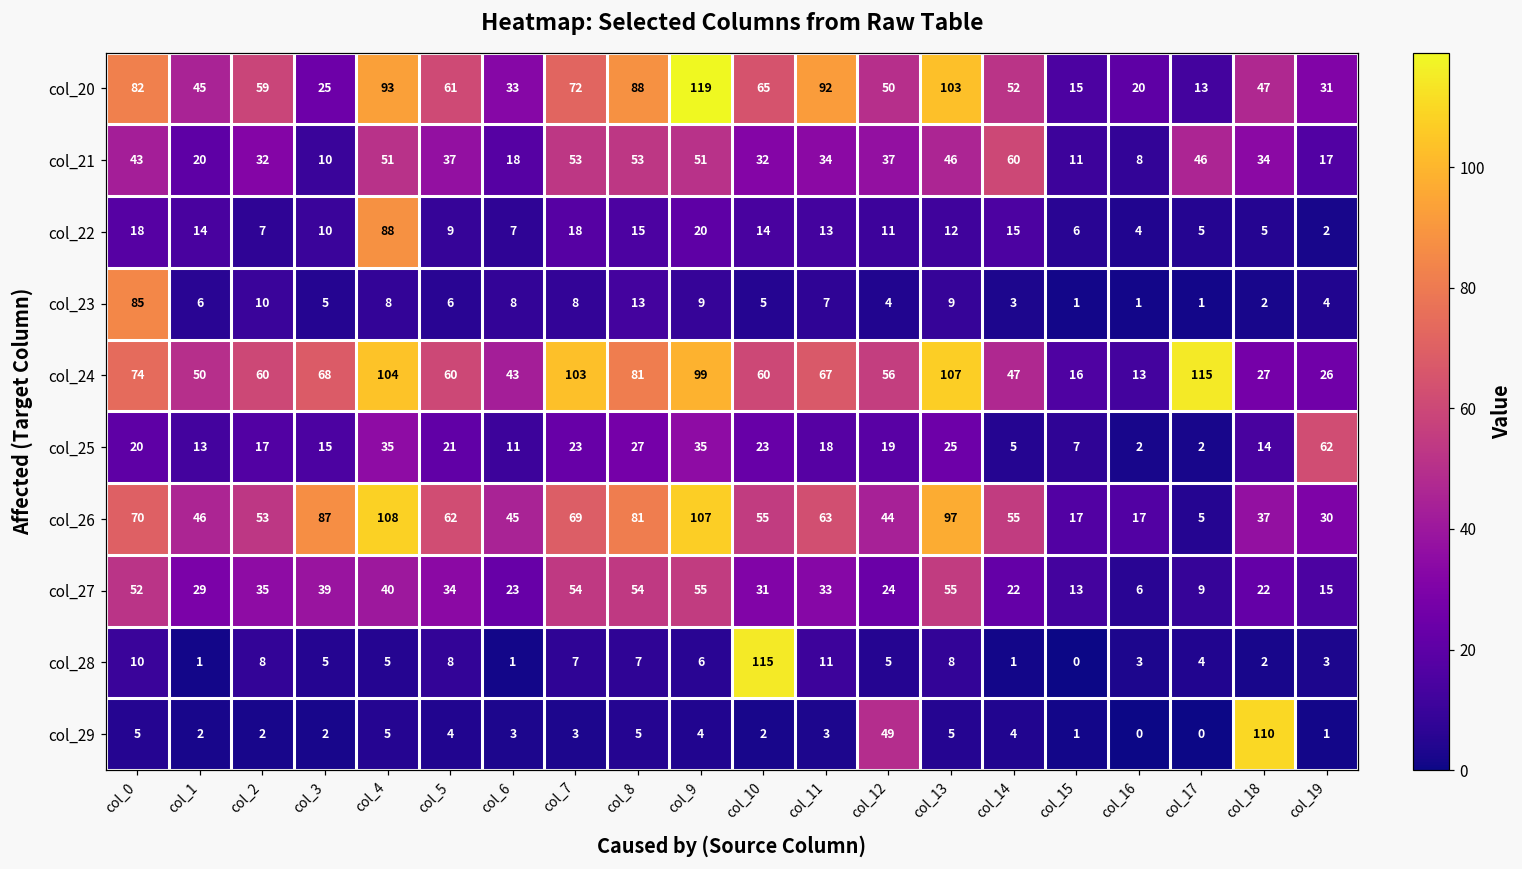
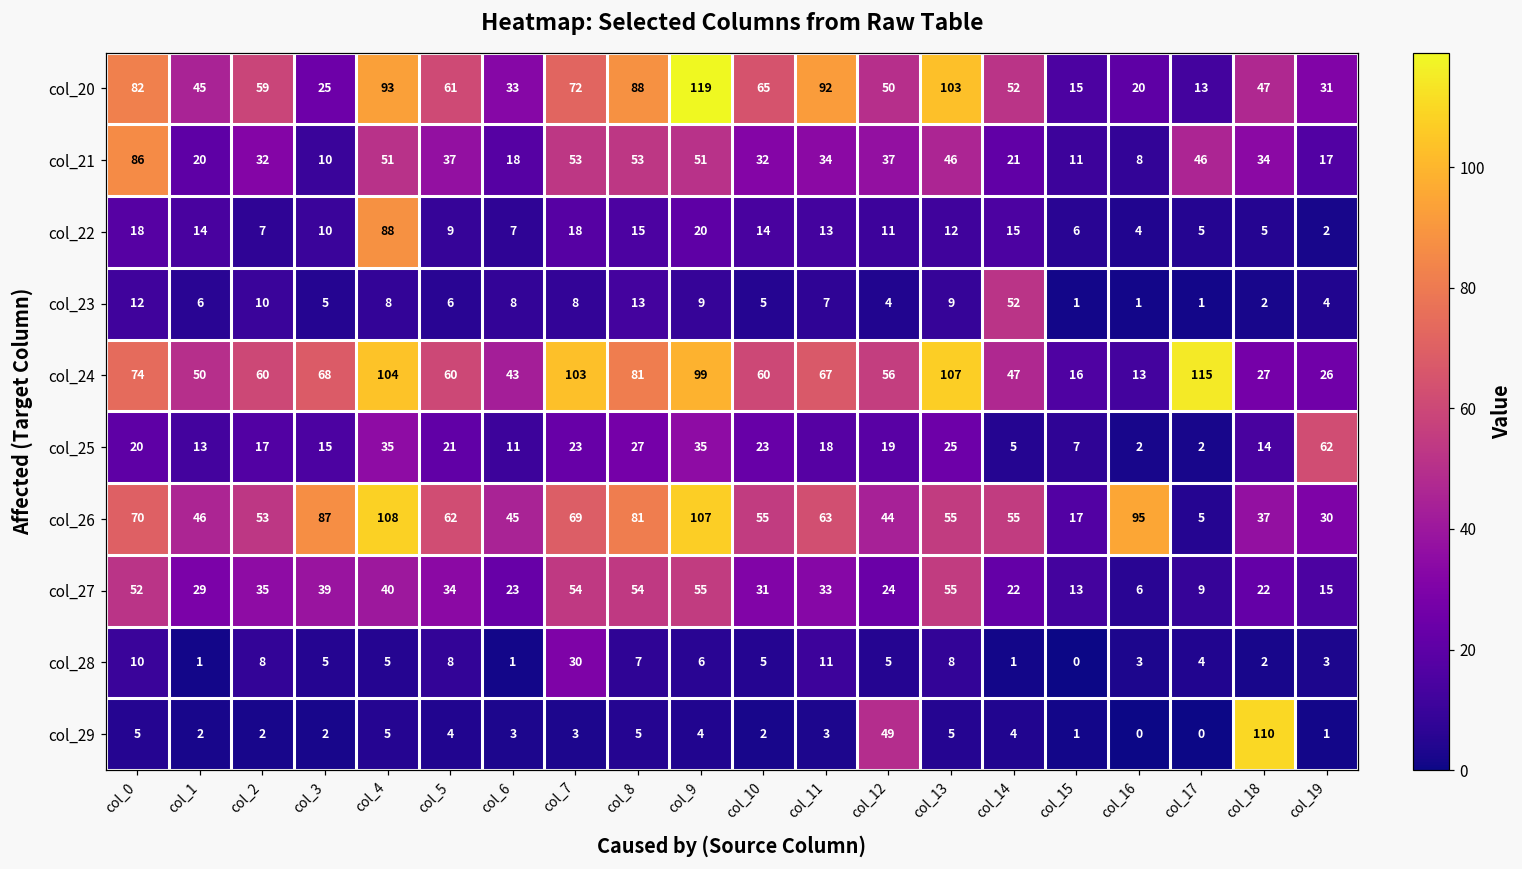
  {
    "col_20": {
      "col_0": 82,
      "col_1": 45,
      "col_2": 59,
      "col_3": 25,
      "col_4": 93,
      "col_5": 61,
      "col_6": 33,
      "col_7": 72,
      "col_8": 88,
      "col_9": 119,
      "col_10": 65,
      "col_11": 92,
      "col_12": 50,
      "col_13": 103,
      "col_14": 52,
      "col_15": 15,
      "col_16": 20,
      "col_17": 13,
      "col_18": 47,
      "col_19": 31
    },
    "col_21": {
-     "col_0": 43,
+     "col_0": 86,
      "col_1": 20,
      "col_2": 32,
      "col_3": 10,
      "col_4": 51,
      "col_5": 37,
      "col_6": 18,
      "col_7": 53,
      "col_8": 53,
      "col_9": 51,
      "col_10": 32,
      "col_11": 34,
      "col_12": 37,
      "col_13": 46,
-     "col_14": 60,
+     "col_14": 21,
      "col_15": 11,
      "col_16": 8,
      "col_17": 46,
      "col_18": 34,
      "col_19": 17
    },
    "col_22": {
      "col_0": 18,
      "col_1": 14,
      "col_2": 7,
      "col_3": 10,
      "col_4": 88,
      "col_5": 9,
      "col_6": 7,
      "col_7": 18,
      "col_8": 15,
      "col_9": 20,
      "col_10": 14,
      "col_11": 13,
      "col_12": 11,
      "col_13": 12,
      "col_14": 15,
      "col_15": 6,
      "col_16": 4,
      "col_17": 5,
      "col_18": 5,
      "col_19": 2
    },
    "col_23": {
-     "col_0": 85,
+     "col_0": 12,
      "col_1": 6,
      "col_2": 10,
      "col_3": 5,
      "col_4": 8,
      "col_5": 6,
      "col_6": 8,
      "col_7": 8,
      "col_8": 13,
      "col_9": 9,
      "col_10": 5,
      "col_11": 7,
      "col_12": 4,
      "col_13": 9,
-     "col_14": 3,
+     "col_14": 52,
      "col_15": 1,
      "col_16": 1,
      "col_17": 1,
      "col_18": 2,
      "col_19": 4
    },
    "col_24": {
      "col_0": 74,
      "col_1": 50,
      "col_2": 60,
      "col_3": 68,
      "col_4": 104,
      "col_5": 60,
      "col_6": 43,
      "col_7": 103,
      "col_8": 81,
      "col_9": 99,
      "col_10": 60,
      "col_11": 67,
      "col_12": 56,
      "col_13": 107,
      "col_14": 47,
      "col_15": 16,
      "col_16": 13,
      "col_17": 115,
      "col_18": 27,
      "col_19": 26
    },
    "col_25": {
      "col_0": 20,
      "col_1": 13,
      "col_2": 17,
      "col_3": 15,
      "col_4": 35,
      "col_5": 21,
      "col_6": 11,
      "col_7": 23,
      "col_8": 27,
      "col_9": 35,
      "col_10": 23,
      "col_11": 18,
      "col_12": 19,
      "col_13": 25,
      "col_14": 5,
      "col_15": 7,
      "col_16": 2,
      "col_17": 2,
      "col_18": 14,
      "col_19": 62
    },
    "col_26": {
      "col_0": 70,
      "col_1": 46,
      "col_2": 53,
      "col_3": 87,
      "col_4": 108,
      "col_5": 62,
      "col_6": 45,
      "col_7": 69,
      "col_8": 81,
      "col_9": 107,
      "col_10": 55,
      "col_11": 63,
      "col_12": 44,
-     "col_13": 97,
+     "col_13": 55,
      "col_14": 55,
      "col_15": 17,
-     "col_16": 17,
+     "col_16": 95,
      "col_17": 5,
      "col_18": 37,
      "col_19": 30
    },
    "col_27": {
      "col_0": 52,
      "col_1": 29,
      "col_2": 35,
      "col_3": 39,
      "col_4": 40,
      "col_5": 34,
      "col_6": 23,
      "col_7": 54,
      "col_8": 54,
      "col_9": 55,
      "col_10": 31,
      "col_11": 33,
      "col_12": 24,
      "col_13": 55,
      "col_14": 22,
      "col_15": 13,
      "col_16": 6,
      "col_17": 9,
      "col_18": 22,
      "col_19": 15
    },
    "col_28": {
      "col_0": 10,
      "col_1": 1,
      "col_2": 8,
      "col_3": 5,
      "col_4": 5,
      "col_5": 8,
      "col_6": 1,
-     "col_7": 7,
+     "col_7": 30,
      "col_8": 7,
      "col_9": 6,
-     "col_10": 115,
+     "col_10": 5,
      "col_11": 11,
      "col_12": 5,
      "col_13": 8,
      "col_14": 1,
      "col_15": 0,
      "col_16": 3,
      "col_17": 4,
      "col_18": 2,
      "col_19": 3
    },
    "col_29": {
      "col_0": 5,
      "col_1": 2,
      "col_2": 2,
      "col_3": 2,
      "col_4": 5,
      "col_5": 4,
      "col_6": 3,
      "col_7": 3,
      "col_8": 5,
      "col_9": 4,
      "col_10": 2,
      "col_11": 3,
      "col_12": 49,
      "col_13": 5,
      "col_14": 4,
      "col_15": 1,
      "col_16": 0,
      "col_17": 0,
      "col_18": 110,
      "col_19": 1
    }
  }
